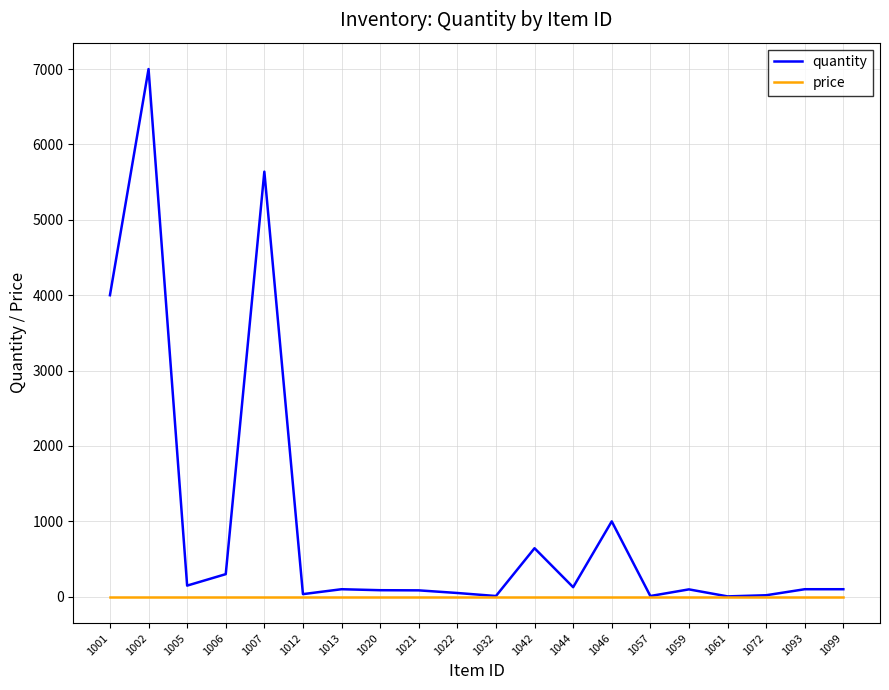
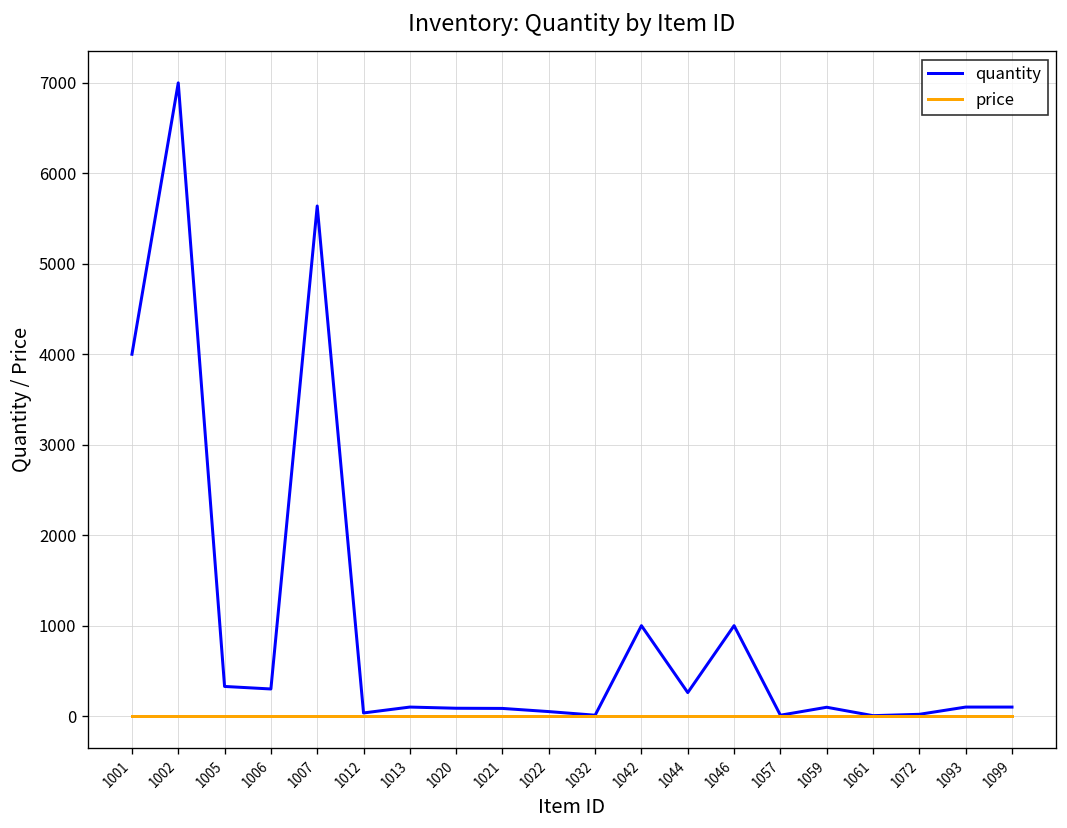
  {
    "quantity": {
      "1001": 4000,
      "1002": 7000,
-     "1005": 100,
+     "1005": 300,
      "1006": 300,
      "1007": 5600,
      "1012": 0,
      "1013": 100,
      "1020": 100,
      "1021": 100,
      "1022": 100,
-     "1042": 600,
-     "1044": 100,
+     "1042": 1000,
+     "1044": 300,
      "1046": 1000,
      "1059": 100,
      "1093": 100,
      "1099": 100
    },
    "price": {
      "1001": 0,
      "1002": 0,
      "1005": 0,
      "1006": 0,
      "1007": 0,
      "1012": 0,
      "1013": 0,
      "1020": 0,
      "1021": 0,
      "1022": 0,
      "1042": 0,
      "1044": 0,
      "1046": 0,
      "1059": 0,
      "1093": 0,
      "1099": 0
    }
  }
